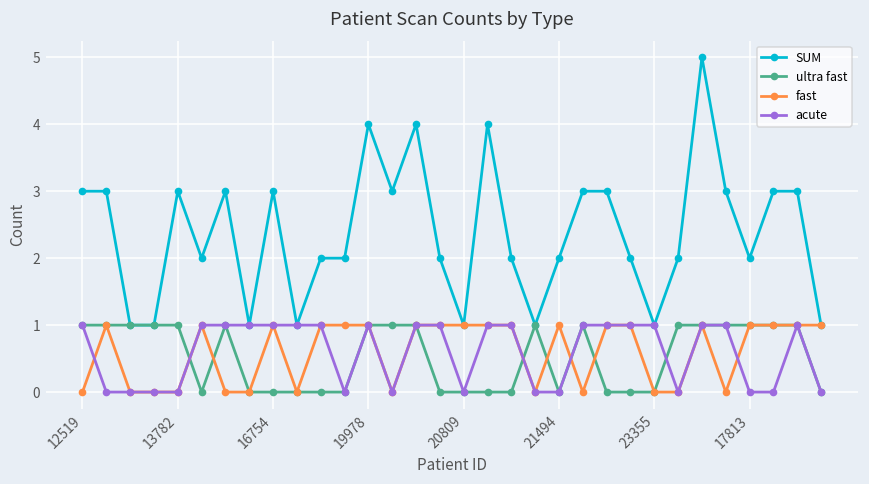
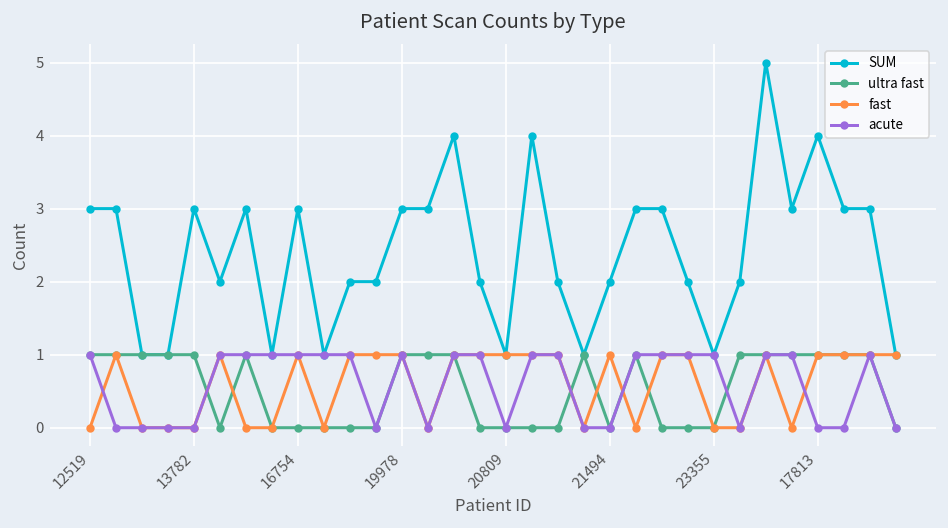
  {
    "SUM": {
      "12519": 3,
      "13782": 3,
      "16754": 3,
-     "19978": 4,
+     "19978": 3,
      "21494": 2,
-     "17813": 2
+     "17813": 4
    },
    "ultra fast": {
      "13782": 1,
      "16754": 0
    },
    "fast": {
      "12519": 0,
      "21494": 1
    },
    "acute": {
      "17813": 0
    }
  }
